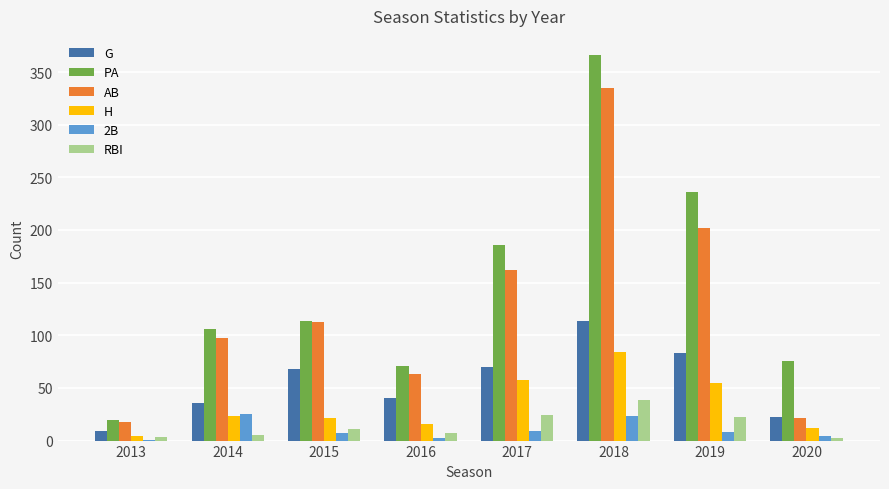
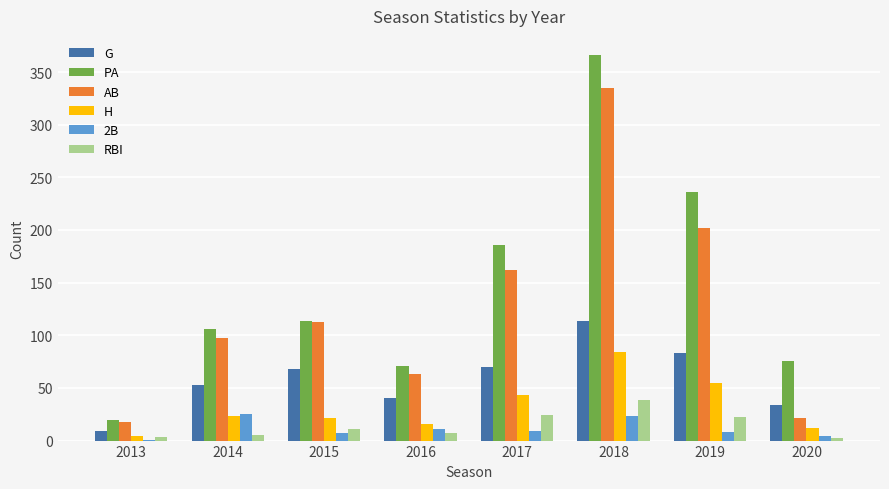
  {
    "G": {
      "2013": 9,
-     "2014": 36,
+     "2014": 53,
      "2015": 68,
      "2016": 40,
      "2017": 70,
      "2018": 114,
      "2019": 83,
-     "2020": 22
+     "2020": 34
    },
    "PA": {
      "2013": 20,
      "2014": 106,
      "2015": 114,
      "2016": 71,
      "2017": 186,
      "2018": 366,
      "2019": 236,
      "2020": 76
    },
    "AB": {
      "2013": 18,
      "2014": 97,
      "2015": 113,
      "2016": 63,
      "2017": 162,
      "2018": 335,
      "2019": 202,
      "2020": 21
    },
    "H": {
      "2013": 4,
      "2014": 23,
      "2015": 21,
      "2016": 16,
-     "2017": 58,
+     "2017": 43,
      "2018": 84,
      "2019": 55,
      "2020": 12
    },
    "2B": {
      "2014": 25,
      "2015": 7,
-     "2016": 2,
+     "2016": 11,
      "2017": 9,
      "2018": 23,
      "2019": 8,
      "2020": 4
    },
    "RBI": {
      "2013": 3,
      "2014": 5,
      "2015": 11,
      "2016": 7,
      "2017": 24,
      "2018": 39,
      "2019": 22
    }
  }
